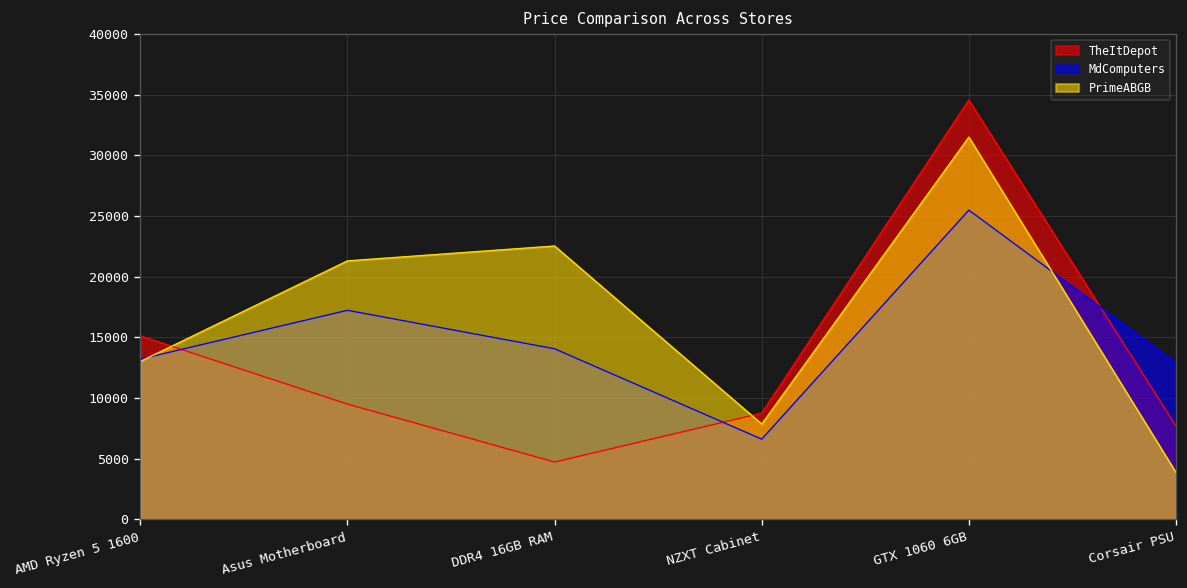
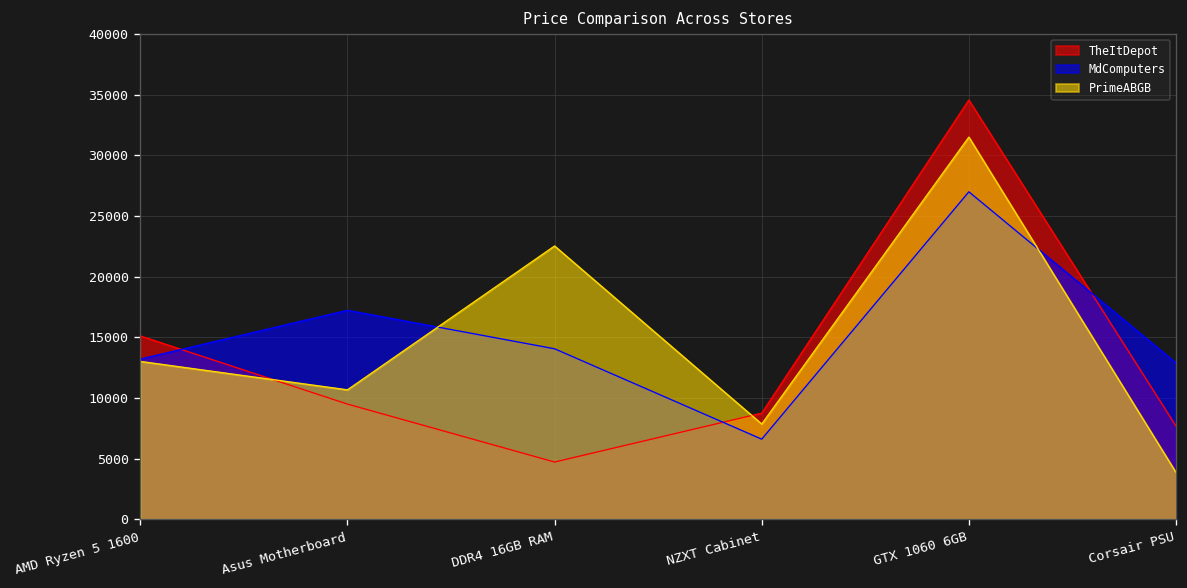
  {
    "TheItDepot": {
      "AMD Ryzen 5 1600": 15100,
      "Asus Motherboard": 9500,
      "DDR4 16GB RAM": 4700,
      "NZXT Cabinet": 8700,
      "GTX 1060 6GB": 34600,
      "Corsair PSU": 7700
    },
    "MdComputers": {
      "Asus Motherboard": 17200,
      "DDR4 16GB RAM": 14100,
      "NZXT Cabinet": 6600,
-     "GTX 1060 6GB": 25500,
+     "GTX 1060 6GB": 27000,
      "Corsair PSU": 12900
    },
    "PrimeABGB": {
-     "Asus Motherboard": 21300,
+     "Asus Motherboard": 10700,
      "DDR4 16GB RAM": 22500,
      "NZXT Cabinet": 7800,
      "GTX 1060 6GB": 31500,
      "Corsair PSU": 3900
    }
  }
